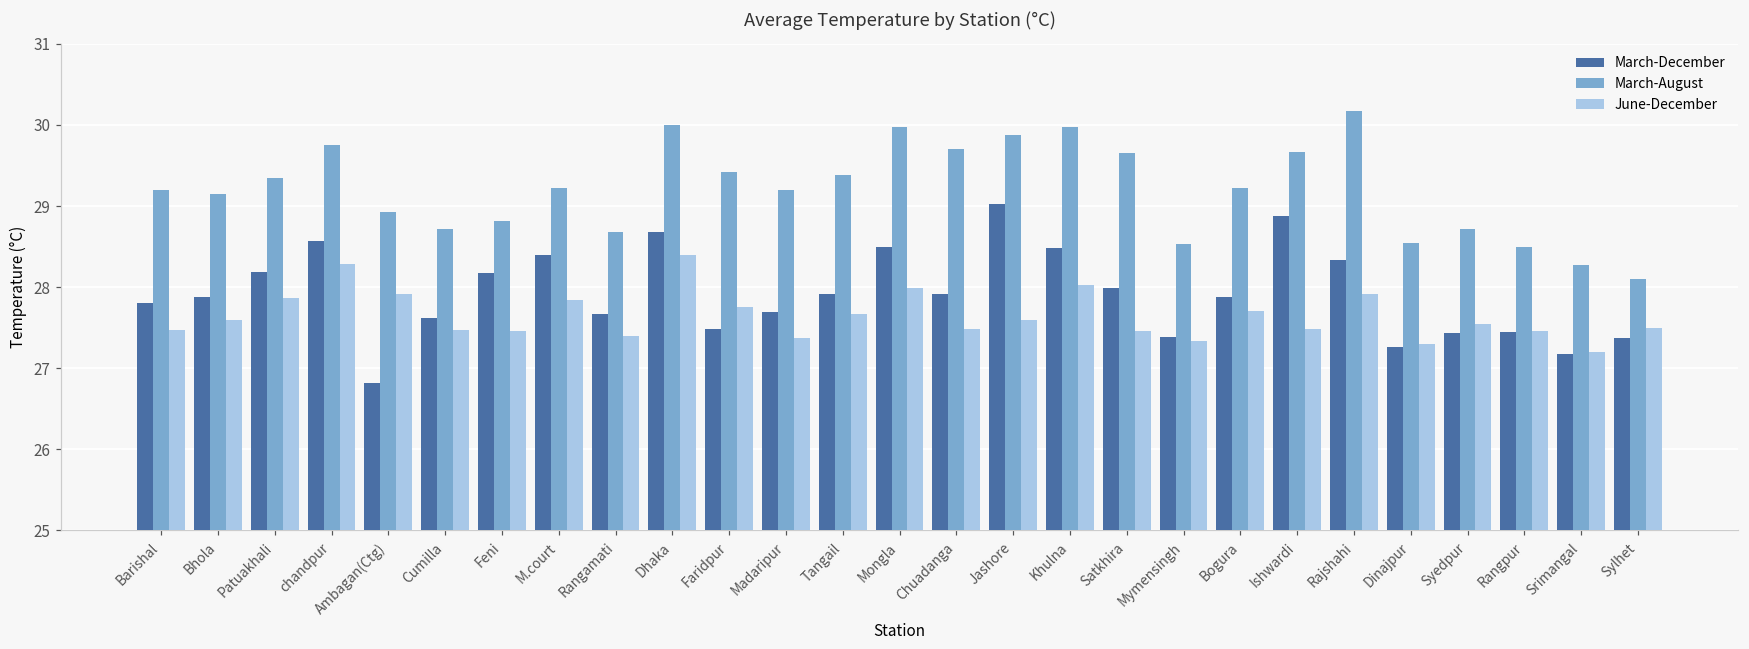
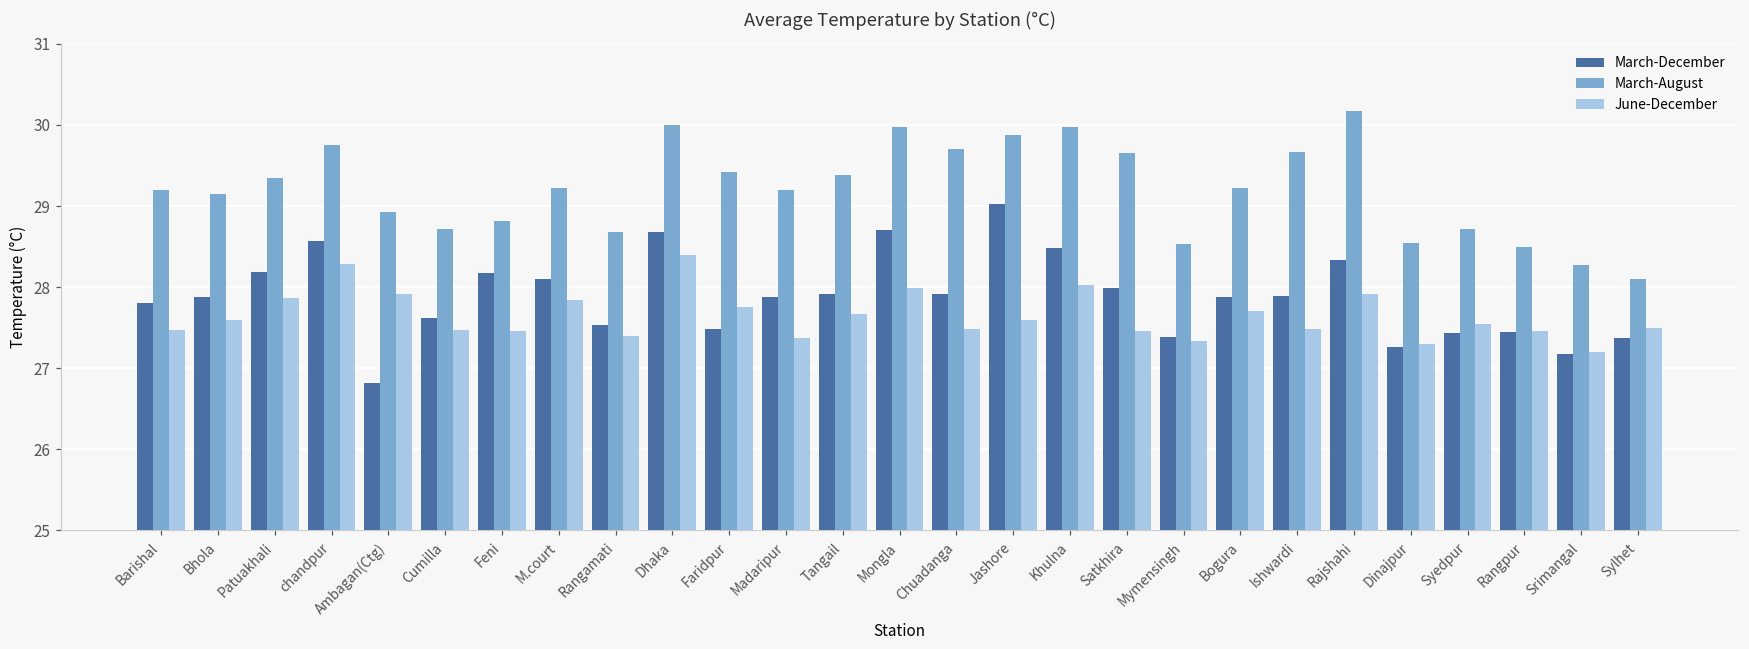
  {
    "March-December": {
      "Barishal": 27.8,
      "Bhola": 27.9,
      "Patuakhali": 28.2,
      "chandpur": 28.6,
      "Ambagan(Ctg)": 26.8,
      "Cumilla": 27.6,
      "Feni": 28.2,
-     "M.court": 28.4,
-     "Rangamati": 27.7,
+     "M.court": 28.1,
+     "Rangamati": 27.5,
      "Dhaka": 28.7,
      "Faridpur": 27.5,
-     "Madaripur": 27.7,
+     "Madaripur": 27.9,
      "Tangail": 27.9,
-     "Mongla": 28.5,
+     "Mongla": 28.7,
      "Chuadanga": 27.9,
      "Jashore": 29.0,
      "Khulna": 28.5,
      "Satkhira": 28.0,
      "Mymensingh": 27.4,
      "Bogura": 27.9,
-     "Ishwardi": 28.9,
+     "Ishwardi": 27.9,
      "Rajshahi": 28.3,
      "Dinajpur": 27.3,
      "Syedpur": 27.4,
      "Rangpur": 27.5,
      "Srimangal": 27.2,
      "Sylhet": 27.4
    }
  }
